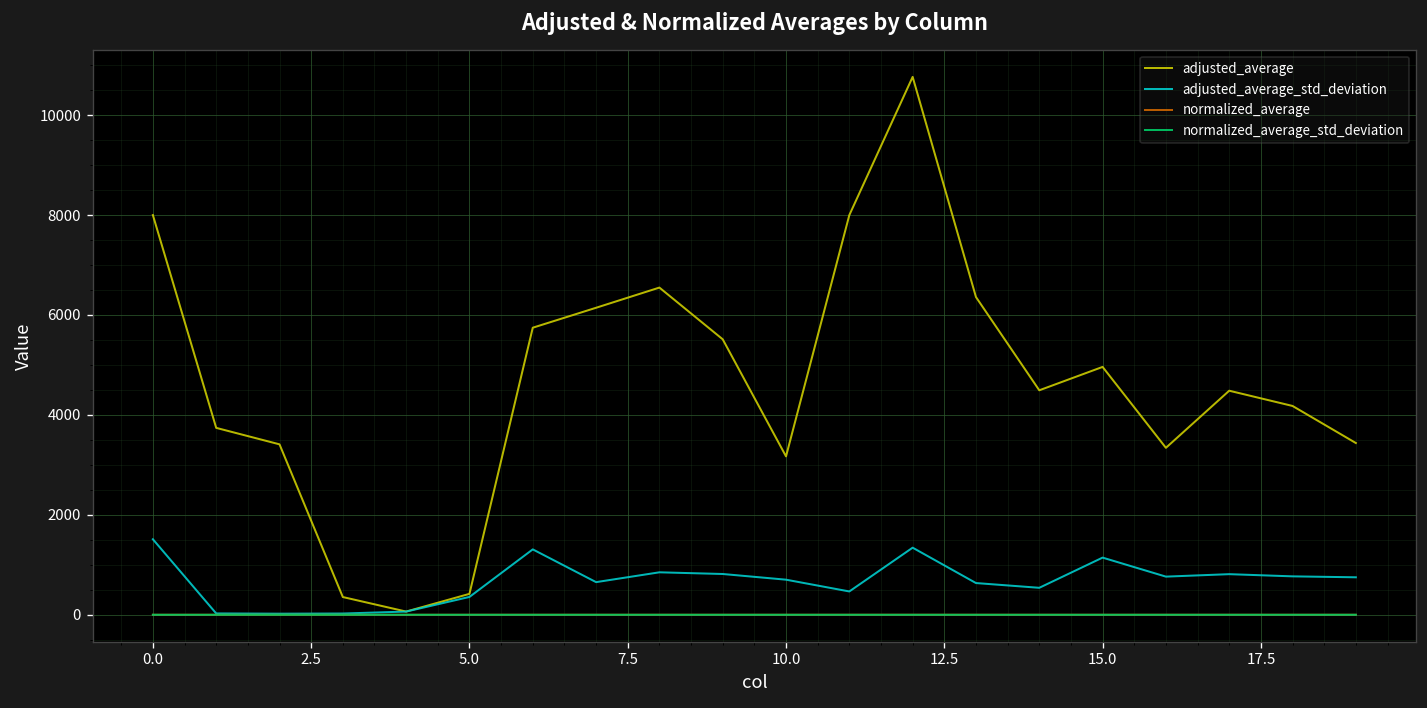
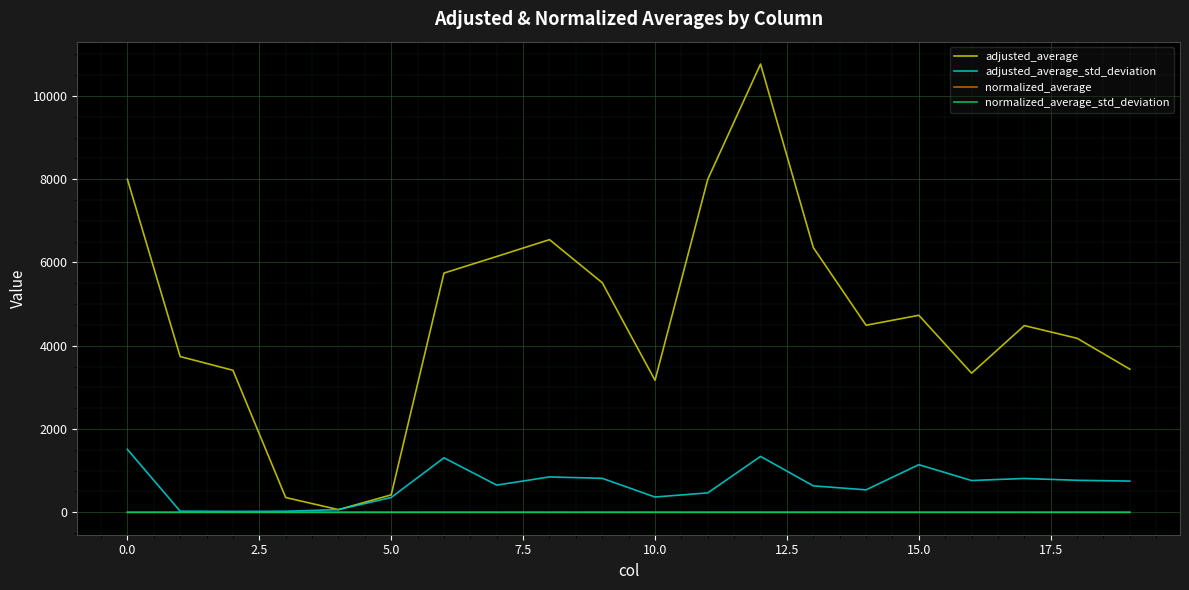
  {
    "adjusted_average": {
      "0.0": 8000,
      "5.0": 400,
      "10.0": 3200,
-     "15.0": 5000
+     "15.0": 4700
    },
    "adjusted_average_std_deviation": {
      "0.0": 1500,
      "5.0": 400,
-     "10.0": 700,
+     "10.0": 400,
      "15.0": 1100
    },
    "normalized_average_std_deviation": {
      "0.0": 0,
      "5.0": 0,
      "10.0": 0,
      "15.0": 0
    }
  }
